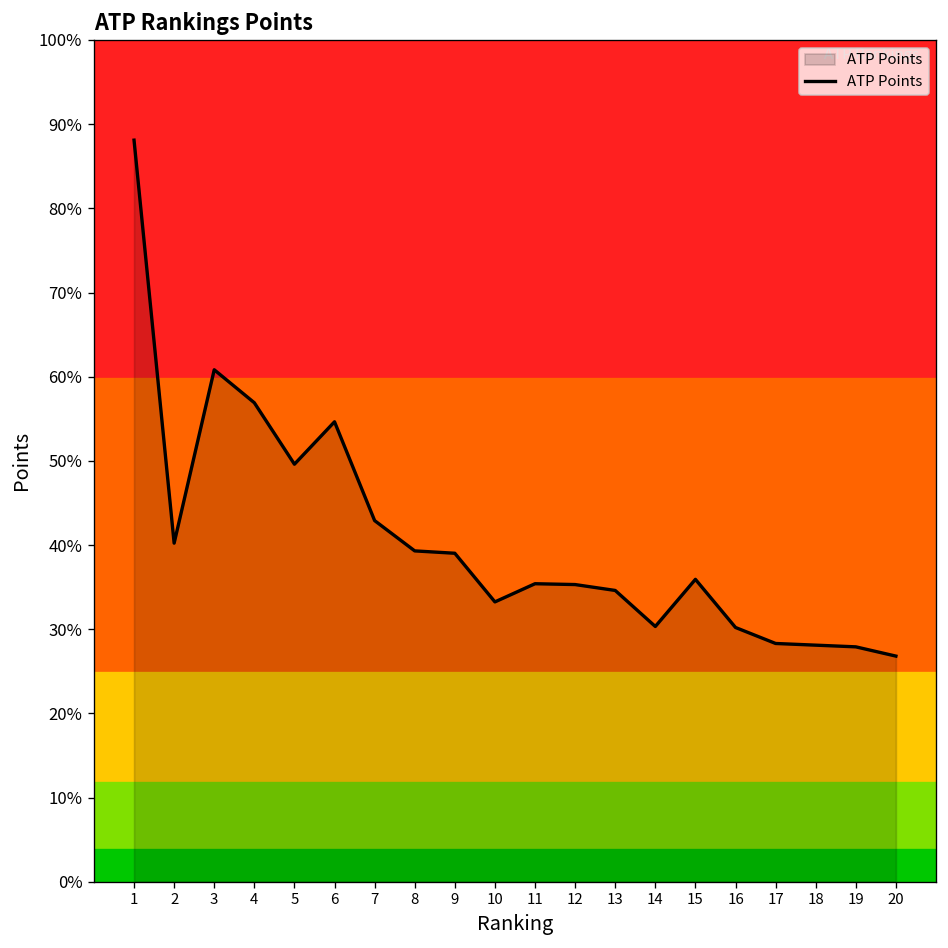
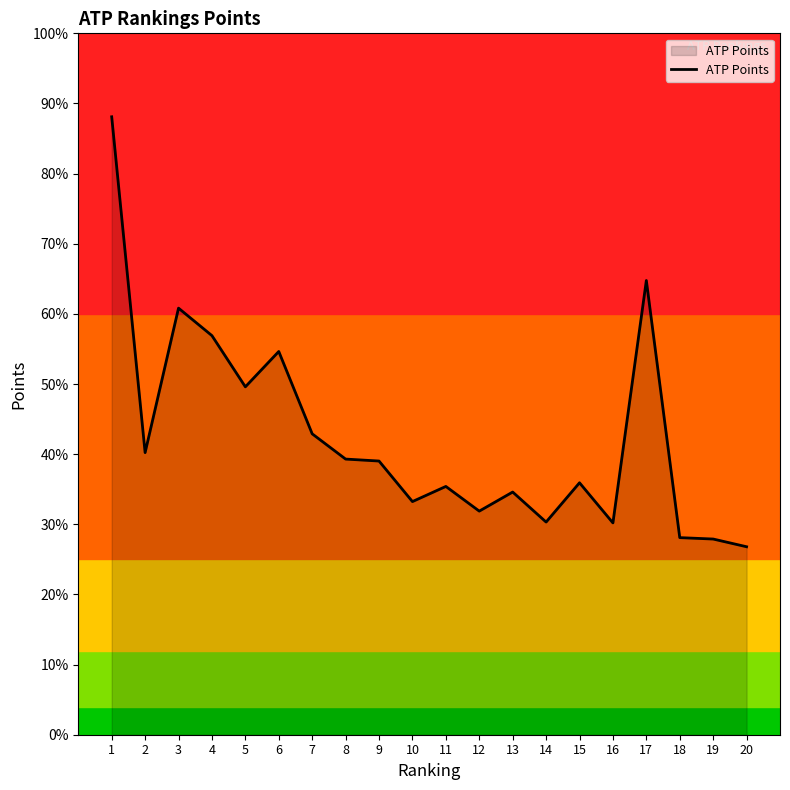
  {
    "1": "88%",
    "2": "40%",
    "3": "61%",
    "4": "57%",
    "5": "50%",
    "6": "55%",
    "7": "43%",
    "8": "39%",
    "9": "39%",
    "10": "33%",
    "11": "35%",
-   "12": "35%",
+   "12": "32%",
    "13": "35%",
    "14": "30%",
    "15": "36%",
    "16": "30%",
-   "17": "28%",
+   "17": "65%",
    "18": "28%",
    "19": "28%",
    "20": "27%"
  }
